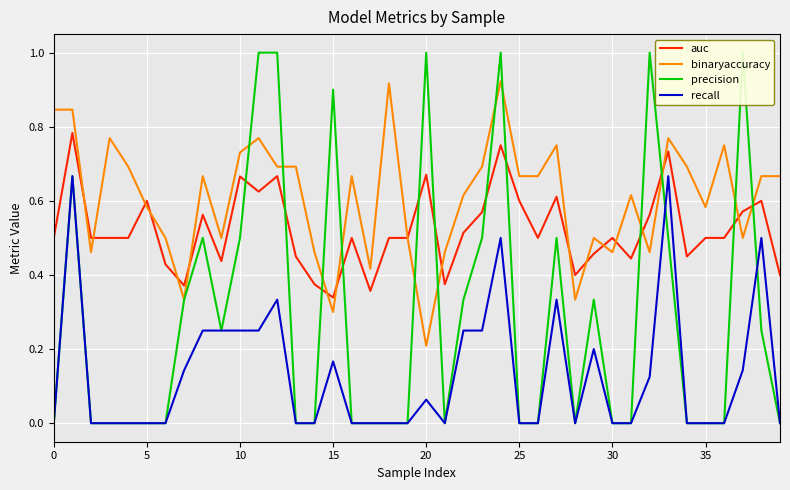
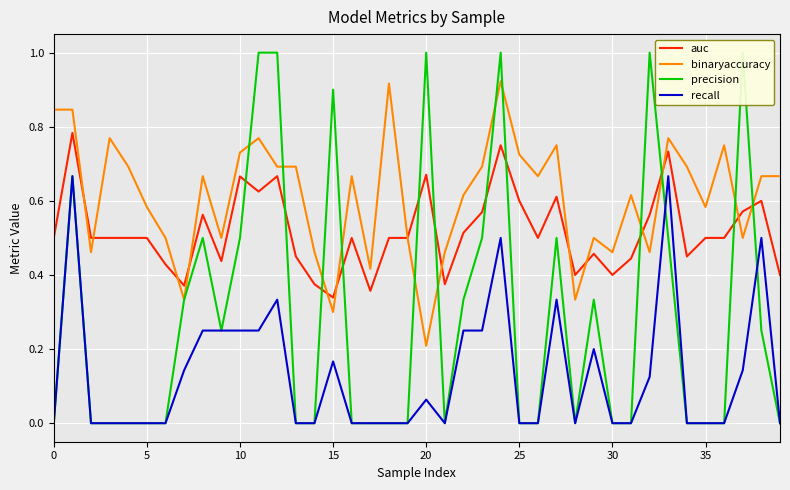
  {
    "auc": {
      "0": 0.5,
-     "5": 0.6,
+     "5": 0.5,
      "10": 0.67,
      "15": 0.34,
      "20": 0.67,
      "25": 0.6,
-     "30": 0.5,
+     "30": 0.4,
      "35": 0.5
    },
    "binaryaccuracy": {
      "0": 0.85,
      "5": 0.58,
      "10": 0.73,
      "15": 0.30,
      "20": 0.21,
-     "25": 0.67,
+     "25": 0.72,
      "30": 0.46,
      "35": 0.58
    },
    "precision": {
      "10": 0.50,
      "15": 0.90,
      "20": 1.00
    },
    "recall": {
      "10": 0.25,
      "15": 0.17,
      "20": 0.06
    }
  }
